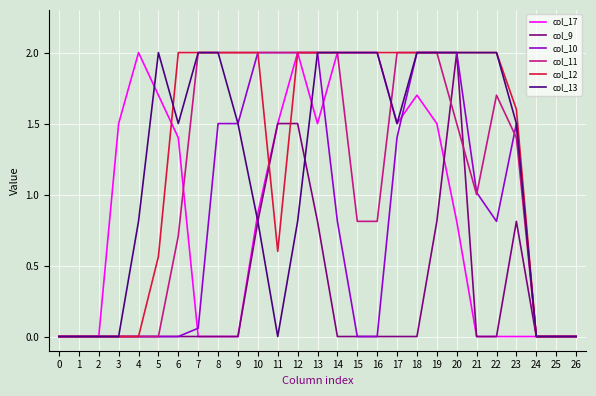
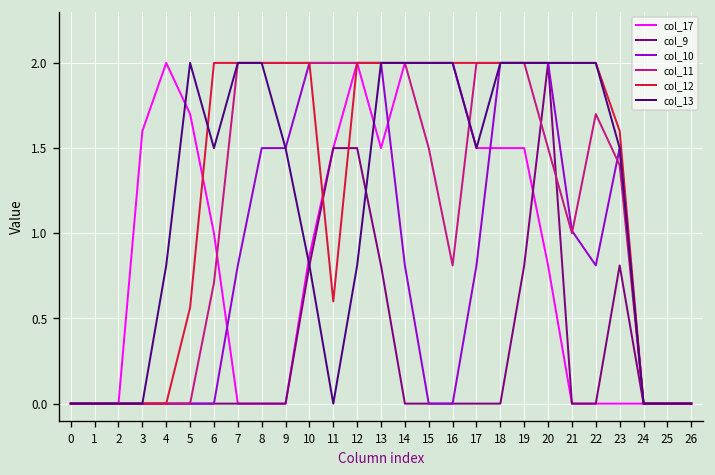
  {
    "col_17": {
-     "3": 1.5,
+     "3": 1.6,
      "4": 2.0,
      "5": 1.7,
-     "6": 1.4,
+     "6": 1.0,
      "10": 0.87,
      "13": 1.5,
-     "18": 1.7,
+     "18": 1.5,
      "19": 1.5,
      "20": 0.8,
      "23": 0.0
    },
    "col_10": {
-     "7": 0.06,
+     "7": 0.81,
      "8": 1.50,
      "14": 0.81,
-     "17": 1.40,
+     "17": 0.81,
      "22": 0.81
    },
    "col_11": {
      "6": 0.71,
-     "15": 0.81,
+     "15": 1.50,
      "16": 0.81,
      "20": 1.50,
      "22": 1.70,
      "23": 1.40
    },
    "col_12": {
      "5": 0.56,
      "6": 2.00,
      "11": 0.60,
      "23": 1.60
    }
  }
